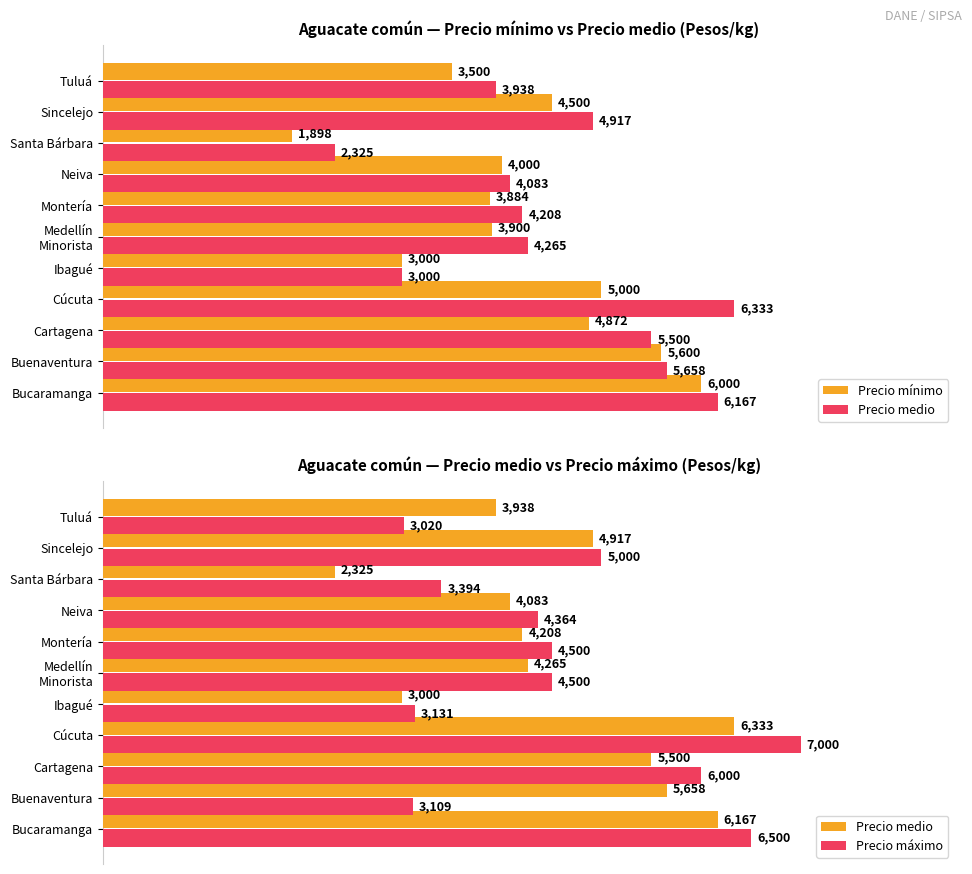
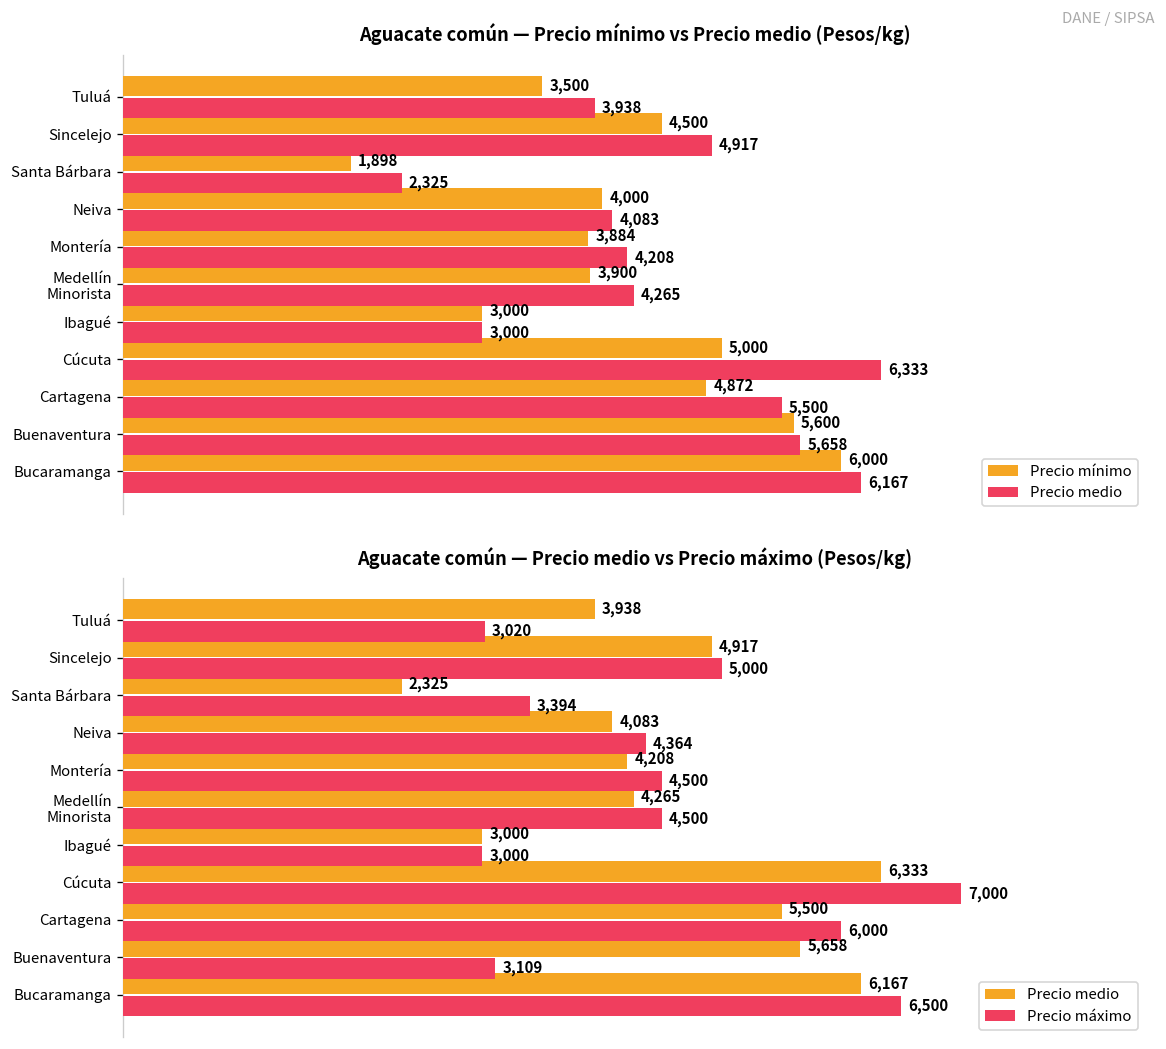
  {
    "Aguacate común — Precio mínimo vs Precio medio (Pesos/kg)": {
      "Precio mínimo": {
        "Tuluá": "3,500",
        "Sincelejo": "4,500",
        "Santa Bárbara": "1,898",
        "Neiva": "4,000",
        "Montería": "3,884",
        "Medellín Minorista": "3,900",
        "Ibagué": "3,000",
        "Cúcuta": "5,000",
        "Cartagena": "4,872",
        "Buenaventura": "5,600",
        "Bucaramanga": "6,000"
      }
    },
    "Aguacate común — Precio medio vs Precio máximo (Pesos/kg)": {
      "Precio medio": {
        "Tuluá": "3,938",
        "Sincelejo": "4,917",
        "Santa Bárbara": "2,325",
        "Neiva": "4,083",
        "Montería": "4,208",
        "Medellín Minorista": "4,265",
        "Ibagué": "3,000",
        "Cúcuta": "6,333",
        "Cartagena": "5,500",
        "Buenaventura": "5,658",
        "Bucaramanga": "6,167"
      },
      "Precio máximo": {
        "Tuluá": "3,020",
        "Sincelejo": "5,000",
        "Santa Bárbara": "3,394",
        "Neiva": "4,364",
        "Montería": "4,500",
        "Medellín Minorista": "4,500",
-       "Ibagué": "3,131",
+       "Ibagué": "3,000",
        "Cúcuta": "7,000",
        "Cartagena": "6,000",
        "Buenaventura": "3,109",
        "Bucaramanga": "6,500"
      }
    }
  }
